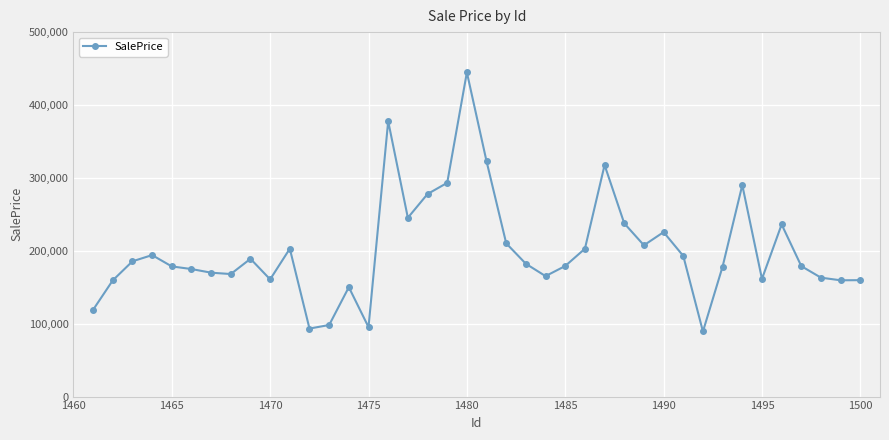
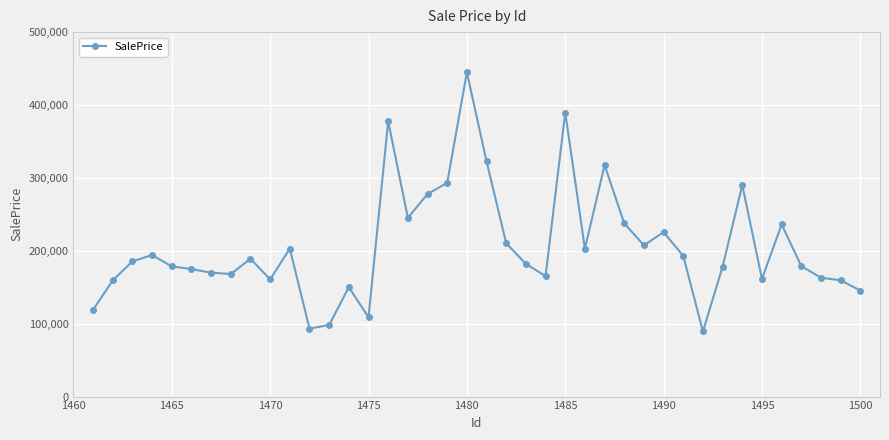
  {
    "1465": "180,000",
    "1470": "160,000",
-   "1475": "100,000",
+   "1475": "110,000",
    "1480": "440,000",
-   "1485": "180,000",
+   "1485": "390,000",
    "1490": "230,000",
    "1495": "160,000",
-   "1500": "160,000"
+   "1500": "150,000"
  }
